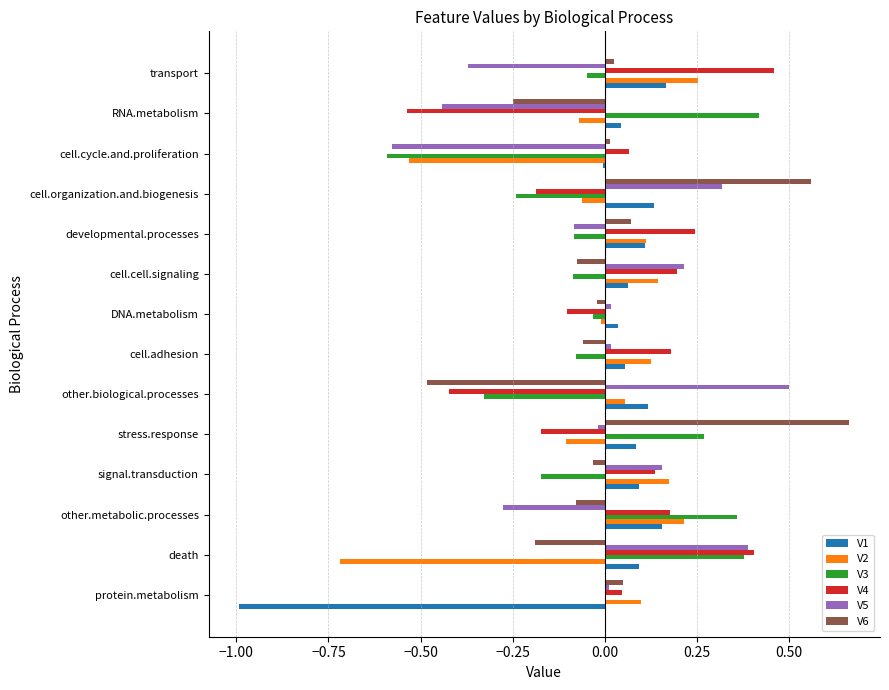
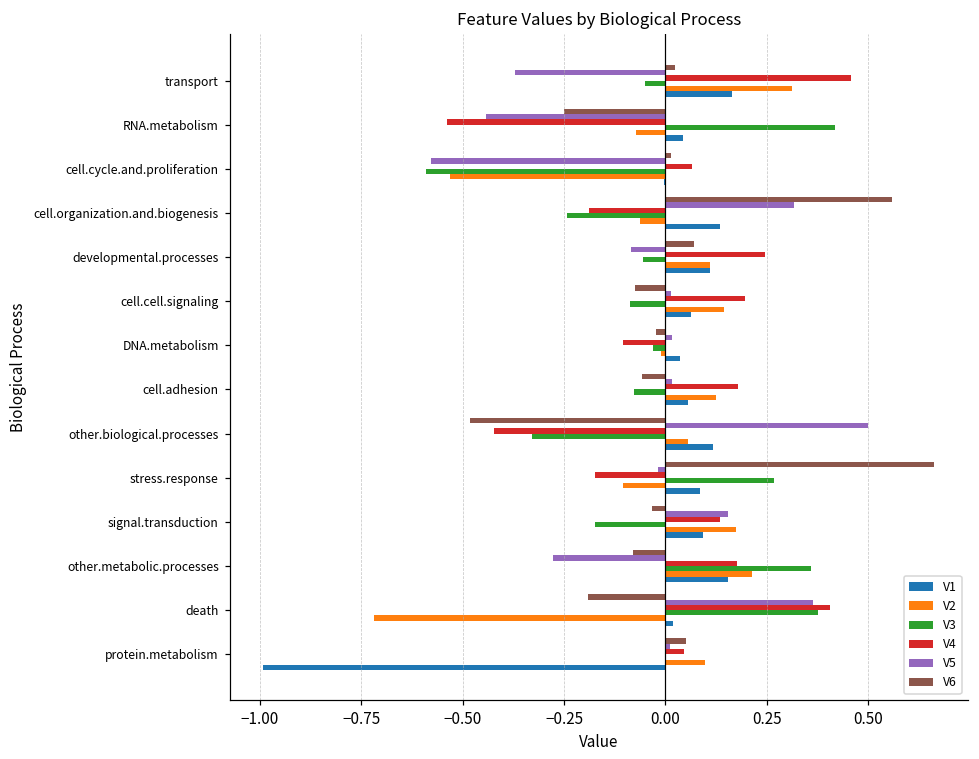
  {
    "V1": {
      "transport": 0.16,
      "RNA.metabolism": 0.04,
      "cell.organization.and.biogenesis": 0.13,
      "developmental.processes": 0.11,
      "cell.cell.signaling": 0.06,
      "DNA.metabolism": 0.04,
      "cell.adhesion": 0.06,
      "other.biological.processes": 0.12,
      "stress.response": 0.08,
      "signal.transduction": 0.09,
      "other.metabolic.processes": 0.15,
-     "death": 0.09,
+     "death": 0.02,
      "protein.metabolism": -0.99
    },
    "V2": {
-     "transport": 0.25,
+     "transport": 0.31,
      "RNA.metabolism": -0.07,
      "cell.cycle.and.proliferation": -0.53,
      "cell.organization.and.biogenesis": -0.06,
      "developmental.processes": 0.11,
      "cell.cell.signaling": 0.14,
      "DNA.metabolism": -0.01,
      "cell.adhesion": 0.13,
      "other.biological.processes": 0.05,
      "stress.response": -0.10,
      "signal.transduction": 0.17,
      "other.metabolic.processes": 0.21,
      "death": -0.72,
      "protein.metabolism": 0.10
    },
    "V3": {
      "transport": -0.05,
      "RNA.metabolism": 0.42,
      "cell.cycle.and.proliferation": -0.59,
      "cell.organization.and.biogenesis": -0.24,
-     "developmental.processes": -0.08,
+     "developmental.processes": -0.05,
      "cell.cell.signaling": -0.09,
      "DNA.metabolism": -0.03,
      "cell.adhesion": -0.08,
      "other.biological.processes": -0.33,
      "stress.response": 0.27,
      "signal.transduction": -0.17,
      "other.metabolic.processes": 0.36,
      "death": 0.38
    },
    "V4": {
      "transport": 0.46,
      "RNA.metabolism": -0.54,
      "cell.cycle.and.proliferation": 0.07,
      "cell.organization.and.biogenesis": -0.19,
      "developmental.processes": 0.25,
      "cell.cell.signaling": 0.20,
      "DNA.metabolism": -0.10,
      "cell.adhesion": 0.18,
      "other.biological.processes": -0.42,
      "stress.response": -0.17,
      "signal.transduction": 0.13,
      "other.metabolic.processes": 0.18,
      "death": 0.41,
      "protein.metabolism": 0.05
    },
    "V5": {
      "transport": -0.37,
      "RNA.metabolism": -0.44,
      "cell.cycle.and.proliferation": -0.58,
      "cell.organization.and.biogenesis": 0.32,
      "developmental.processes": -0.09,
-     "cell.cell.signaling": 0.22,
+     "cell.cell.signaling": 0.01,
      "DNA.metabolism": 0.02,
      "cell.adhesion": 0.02,
      "other.biological.processes": 0.50,
      "stress.response": -0.02,
      "signal.transduction": 0.16,
      "other.metabolic.processes": -0.28,
-     "death": 0.39,
+     "death": 0.36,
      "protein.metabolism": 0.01
    },
    "V6": {
      "transport": 0.02,
      "RNA.metabolism": -0.25,
      "cell.cycle.and.proliferation": 0.01,
      "cell.organization.and.biogenesis": 0.56,
      "developmental.processes": 0.07,
      "cell.cell.signaling": -0.08,
      "DNA.metabolism": -0.02,
      "cell.adhesion": -0.06,
      "other.biological.processes": -0.48,
      "stress.response": 0.66,
      "signal.transduction": -0.03,
      "other.metabolic.processes": -0.08,
      "death": -0.19,
      "protein.metabolism": 0.05
    }
  }
